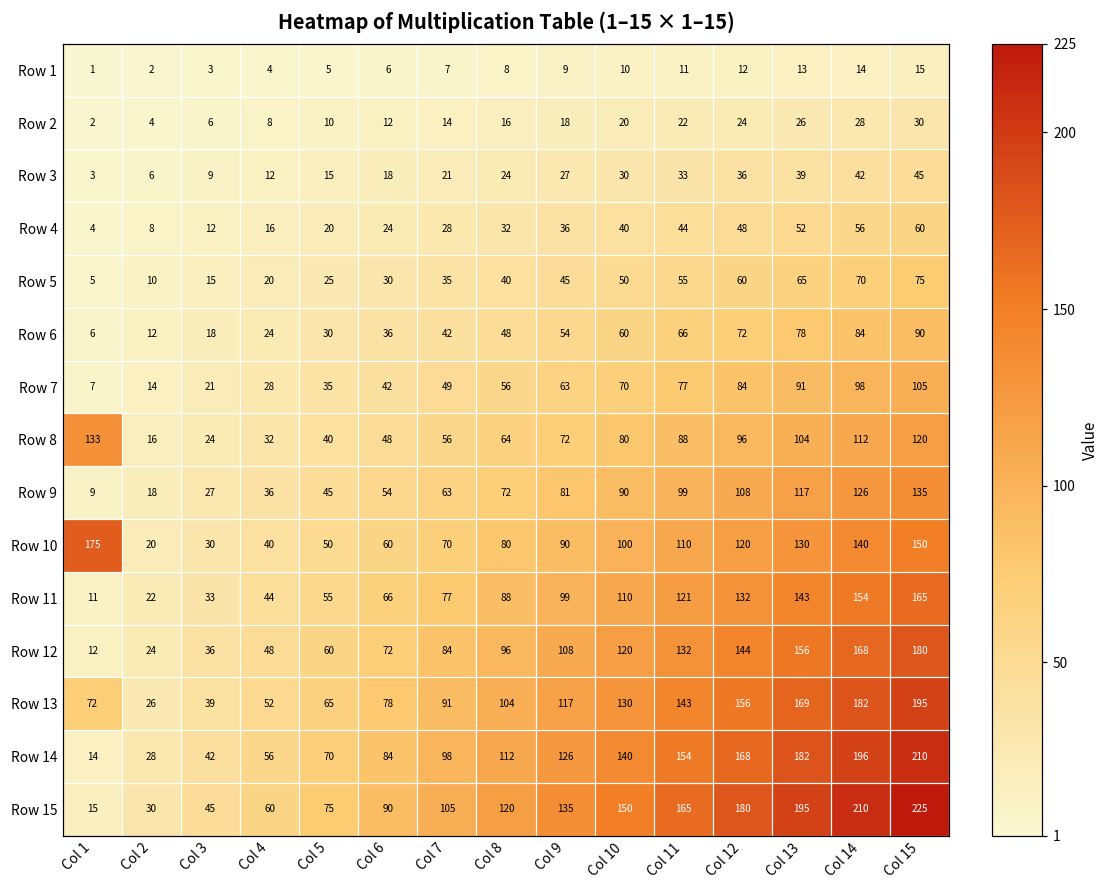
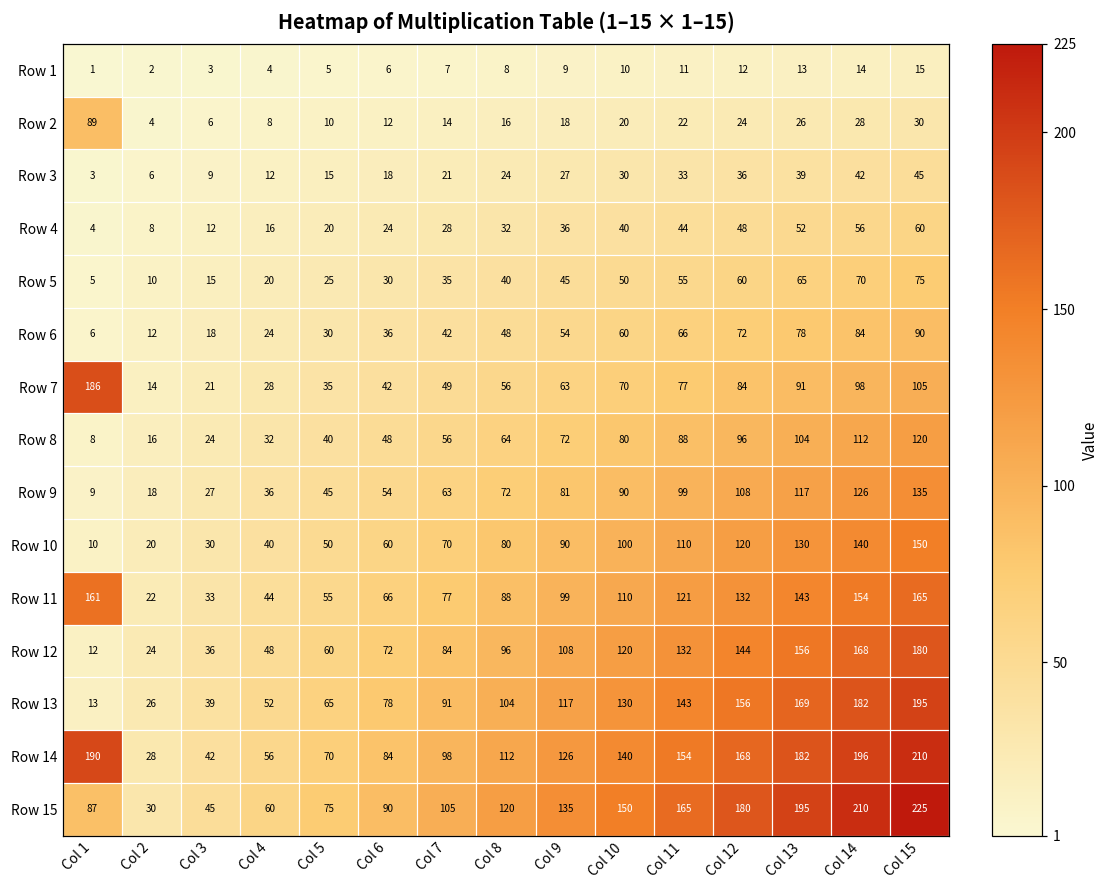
  {
    "Row 2": {
-     "Col 1": 2,
+     "Col 1": 89,
      "Col 2": 4,
      "Col 3": 6,
      "Col 4": 8,
      "Col 5": 10,
      "Col 6": 12,
      "Col 7": 14,
      "Col 8": 16,
      "Col 9": 18,
      "Col 10": 20,
      "Col 11": 22,
      "Col 12": 24,
      "Col 13": 26,
      "Col 14": 28,
      "Col 15": 30
    },
    "Row 7": {
-     "Col 1": 7,
+     "Col 1": 186,
      "Col 2": 14,
      "Col 3": 21,
      "Col 4": 28,
      "Col 5": 35,
      "Col 6": 42,
      "Col 7": 49,
      "Col 8": 56,
      "Col 9": 63,
      "Col 10": 70,
      "Col 11": 77,
      "Col 12": 84,
      "Col 13": 91,
      "Col 14": 98,
      "Col 15": 105
    },
    "Row 8": {
-     "Col 1": 133,
+     "Col 1": 8,
      "Col 2": 16,
      "Col 3": 24,
      "Col 4": 32,
      "Col 5": 40,
      "Col 6": 48,
      "Col 7": 56,
      "Col 8": 64,
      "Col 9": 72,
      "Col 10": 80,
      "Col 11": 88,
      "Col 12": 96,
      "Col 13": 104,
      "Col 14": 112,
      "Col 15": 120
    },
    "Row 10": {
-     "Col 1": 175,
+     "Col 1": 10,
      "Col 2": 20,
      "Col 3": 30,
      "Col 4": 40,
      "Col 5": 50,
      "Col 6": 60,
      "Col 7": 70,
      "Col 8": 80,
      "Col 9": 90,
      "Col 10": 100,
      "Col 11": 110,
      "Col 12": 120,
      "Col 13": 130,
      "Col 14": 140,
      "Col 15": 150
    },
    "Row 11": {
-     "Col 1": 11,
+     "Col 1": 161,
      "Col 2": 22,
      "Col 3": 33,
      "Col 4": 44,
      "Col 5": 55,
      "Col 6": 66,
      "Col 7": 77,
      "Col 8": 88,
      "Col 9": 99,
      "Col 10": 110,
      "Col 11": 121,
      "Col 12": 132,
      "Col 13": 143,
      "Col 14": 154,
      "Col 15": 165
    },
    "Row 13": {
-     "Col 1": 72,
+     "Col 1": 13,
      "Col 2": 26,
      "Col 3": 39,
      "Col 4": 52,
      "Col 5": 65,
      "Col 6": 78,
      "Col 7": 91,
      "Col 8": 104,
      "Col 9": 117,
      "Col 10": 130,
      "Col 11": 143,
      "Col 12": 156,
      "Col 13": 169,
      "Col 14": 182,
      "Col 15": 195
    },
    "Row 14": {
-     "Col 1": 14,
+     "Col 1": 190,
      "Col 2": 28,
      "Col 3": 42,
      "Col 4": 56,
      "Col 5": 70,
      "Col 6": 84,
      "Col 7": 98,
      "Col 8": 112,
      "Col 9": 126,
      "Col 10": 140,
      "Col 11": 154,
      "Col 12": 168,
      "Col 13": 182,
      "Col 14": 196,
      "Col 15": 210
    },
    "Row 15": {
-     "Col 1": 15,
+     "Col 1": 87,
      "Col 2": 30,
      "Col 3": 45,
      "Col 4": 60,
      "Col 5": 75,
      "Col 6": 90,
      "Col 7": 105,
      "Col 8": 120,
      "Col 9": 135,
      "Col 10": 150,
      "Col 11": 165,
      "Col 12": 180,
      "Col 13": 195,
      "Col 14": 210,
      "Col 15": 225
    }
  }
